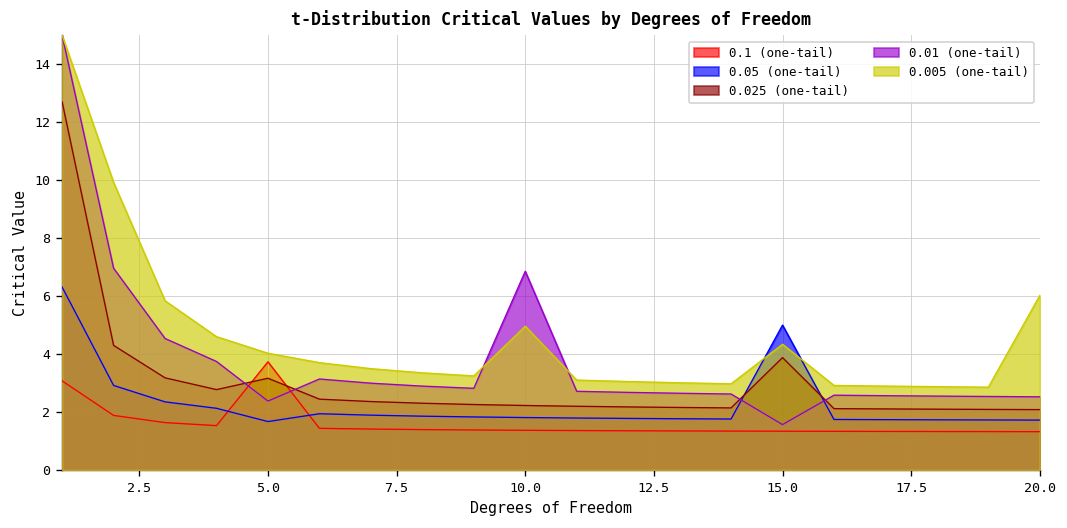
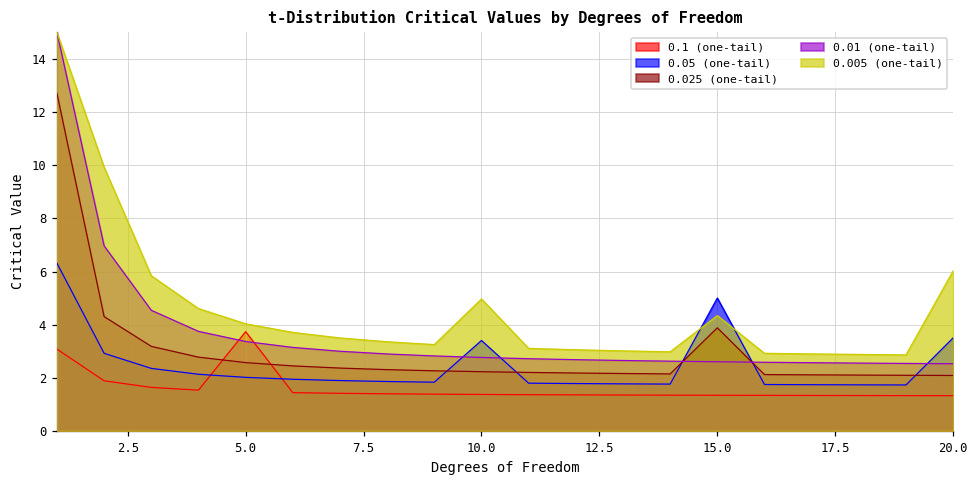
  {
    "0.1 (one-tail)": {
      "5.0": 3.7,
      "10.0": 1.4,
      "15.0": 1.3,
      "20.0": 1.3
    },
    "0.05 (one-tail)": {
-     "5.0": 1.7,
-     "10.0": 1.8,
+     "5.0": 2.0,
+     "10.0": 3.4,
      "15.0": 5.0,
-     "20.0": 1.7
+     "20.0": 3.5
    },
    "0.025 (one-tail)": {
-     "5.0": 3.2,
+     "5.0": 2.6,
      "10.0": 2.2,
      "15.0": 3.9,
      "20.0": 2.1
    },
    "0.01 (one-tail)": {
-     "5.0": 2.4,
-     "10.0": 6.9,
-     "15.0": 1.6,
+     "5.0": 3.4,
+     "10.0": 2.8,
+     "15.0": 2.6,
      "20.0": 2.5
    },
    "0.005 (one-tail)": {
      "5.0": 4.0,
      "10.0": 5.0,
      "15.0": 4.3,
      "20.0": 6.0
    }
  }
